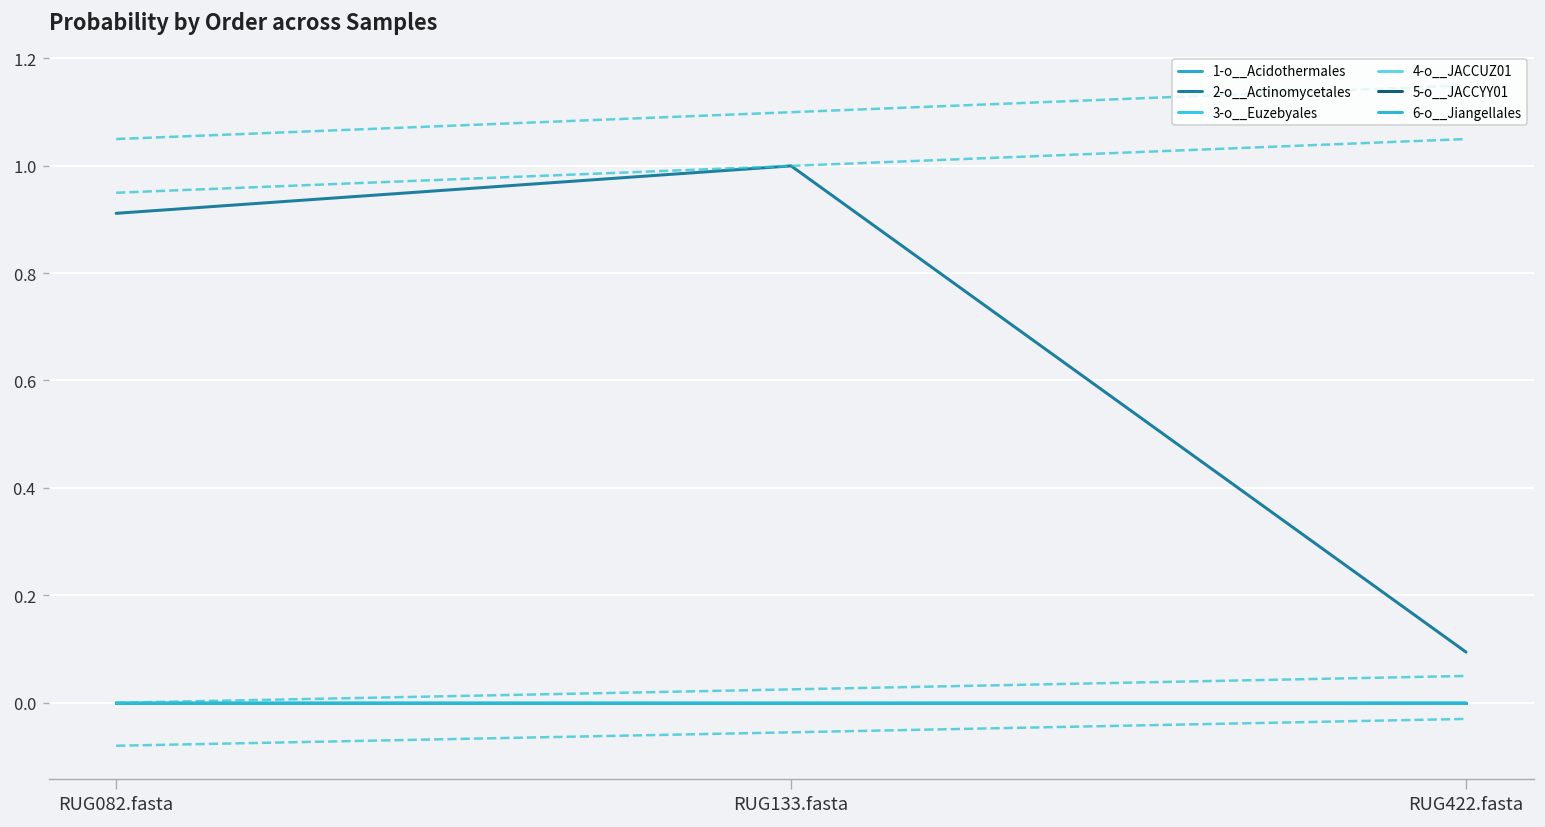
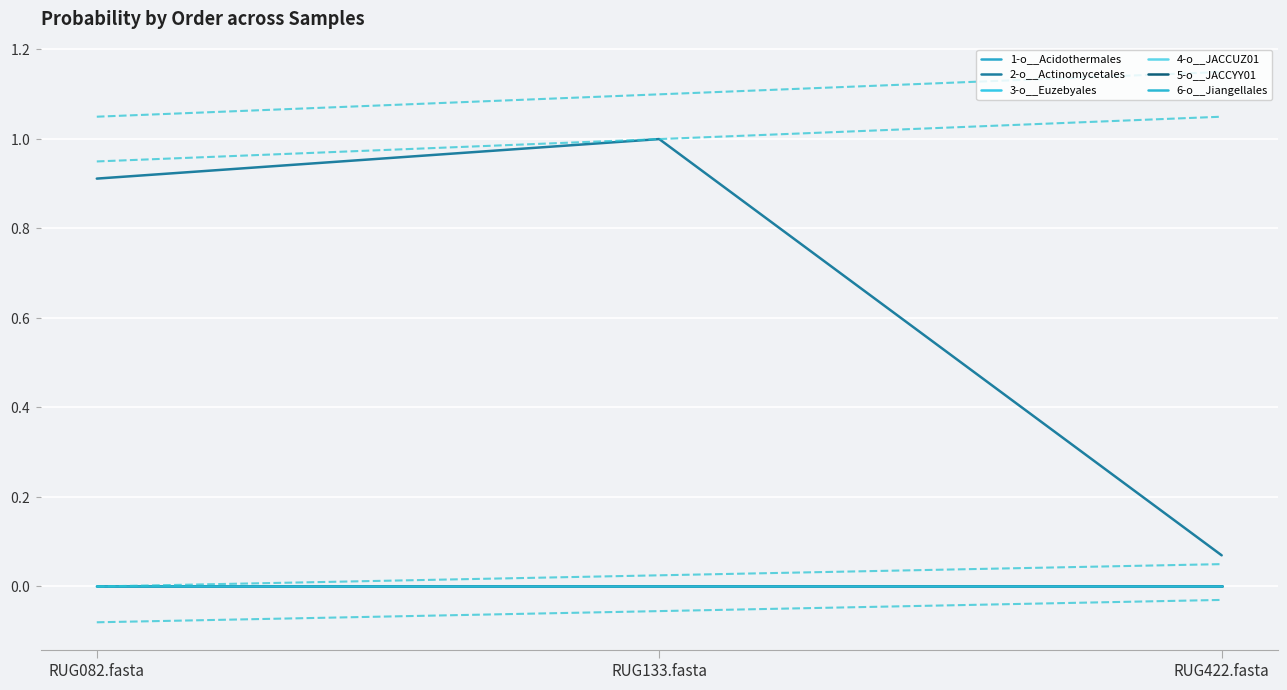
  {
    "2-o__Actinomycetales": {
      "RUG082.fasta": 0.91,
-     "RUG422.fasta": 0.09
+     "RUG422.fasta": 0.07
    }
  }
